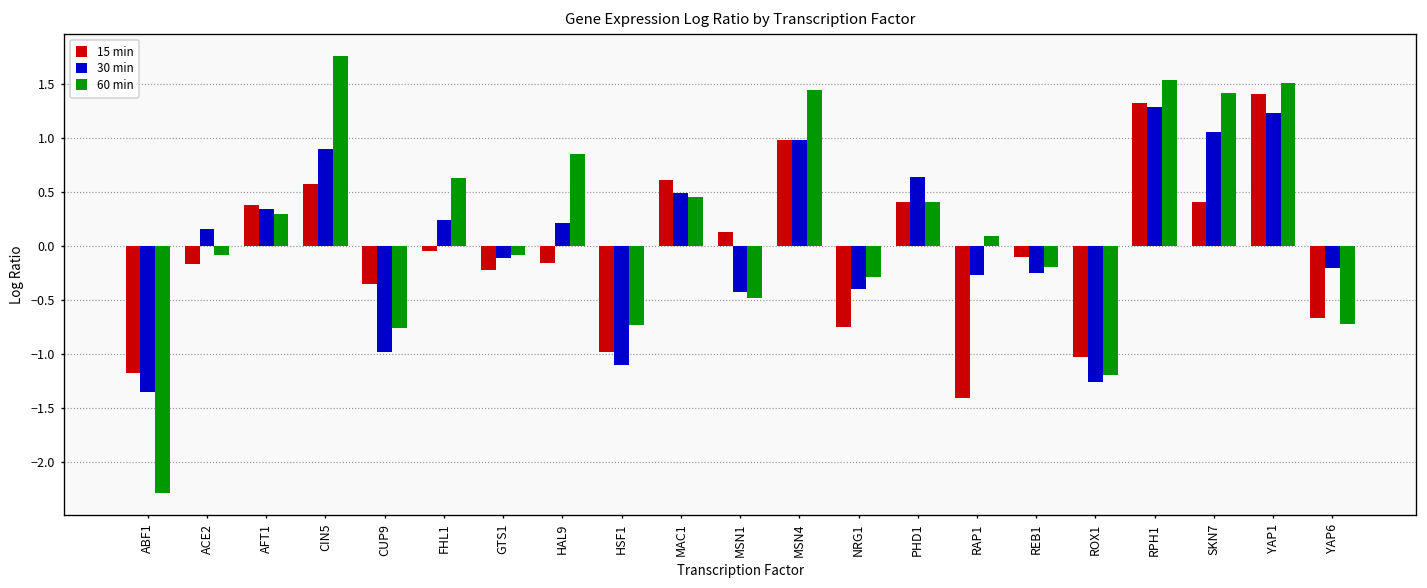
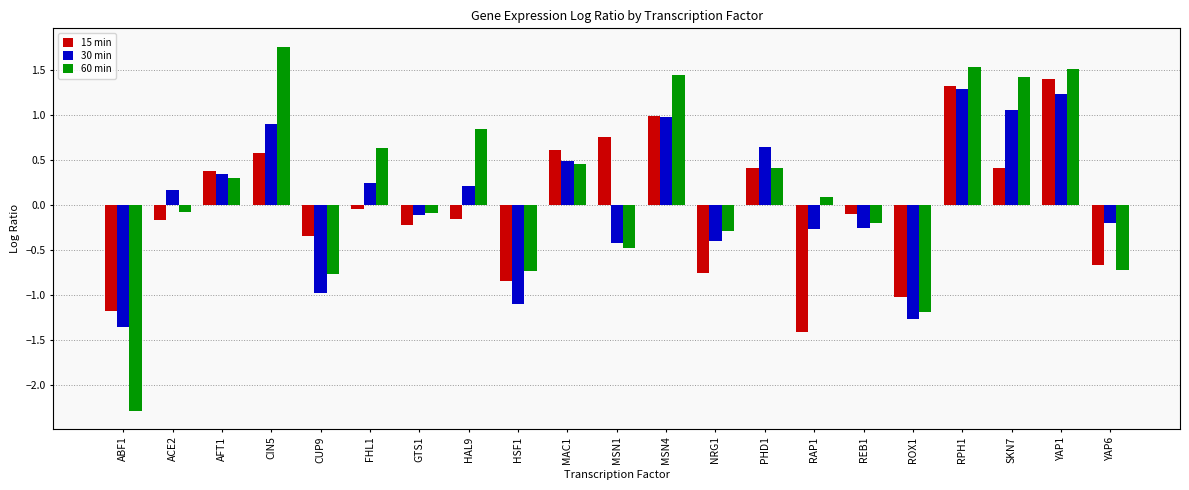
  {
    "15 min": {
      "ABF1": -1.2,
      "ACE2": -0.2,
      "AFT1": 0.4,
      "CIN5": 0.6,
      "CUP9": -0.3,
      "FHL1": 0.0,
      "GTS1": -0.2,
      "HAL9": -0.2,
-     "HSF1": -1.0,
+     "HSF1": -0.8,
      "MAC1": 0.6,
-     "MSN1": 0.1,
+     "MSN1": 0.8,
      "MSN4": 1.0,
      "NRG1": -0.8,
      "PHD1": 0.4,
      "RAP1": -1.4,
      "REB1": -0.1,
      "ROX1": -1.0,
      "RPH1": 1.3,
      "SKN7": 0.4,
      "YAP1": 1.4,
      "YAP6": -0.7
    },
    "30 min": {
      "ABF1": -1.4,
      "ACE2": 0.2,
      "AFT1": 0.3,
      "CIN5": 0.9,
      "CUP9": -1.0,
      "FHL1": 0.2,
      "GTS1": -0.1,
      "HAL9": 0.2,
      "HSF1": -1.1,
      "MAC1": 0.5,
      "MSN1": -0.4,
      "MSN4": 1.0,
      "NRG1": -0.4,
      "PHD1": 0.6,
      "RAP1": -0.3,
      "REB1": -0.3,
      "ROX1": -1.3,
      "RPH1": 1.3,
      "SKN7": 1.1,
      "YAP1": 1.2,
      "YAP6": -0.2
    },
    "60 min": {
      "ABF1": -2.3,
      "ACE2": -0.1,
      "AFT1": 0.3,
      "CIN5": 1.8,
      "CUP9": -0.8,
      "FHL1": 0.6,
      "GTS1": -0.1,
      "HAL9": 0.8,
      "HSF1": -0.7,
      "MAC1": 0.5,
      "MSN1": -0.5,
      "MSN4": 1.4,
      "NRG1": -0.3,
      "PHD1": 0.4,
      "RAP1": 0.1,
      "REB1": -0.2,
      "ROX1": -1.2,
      "RPH1": 1.5,
      "SKN7": 1.4,
      "YAP1": 1.5,
      "YAP6": -0.7
    }
  }
